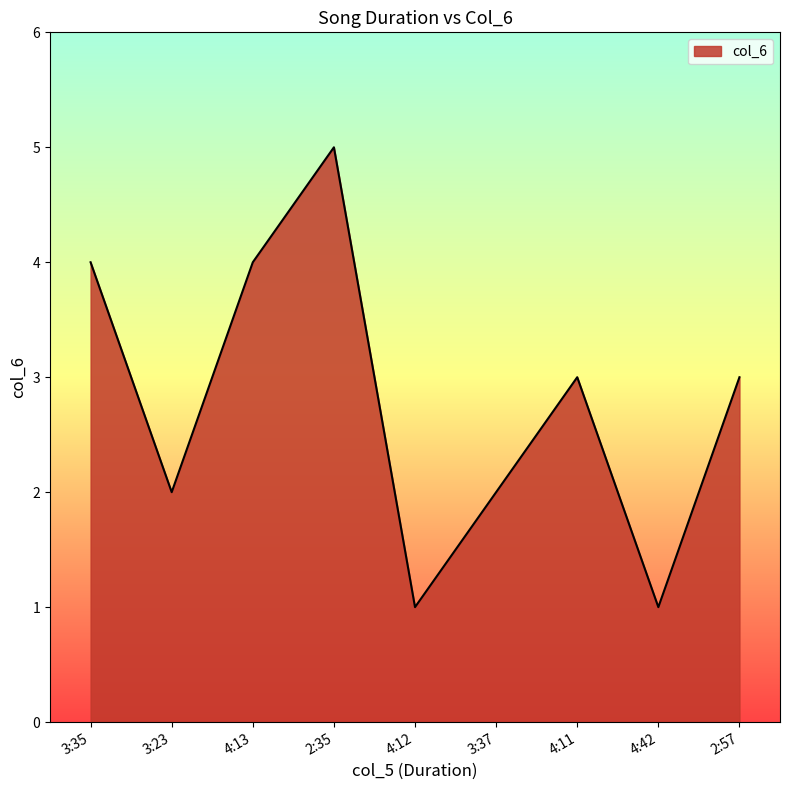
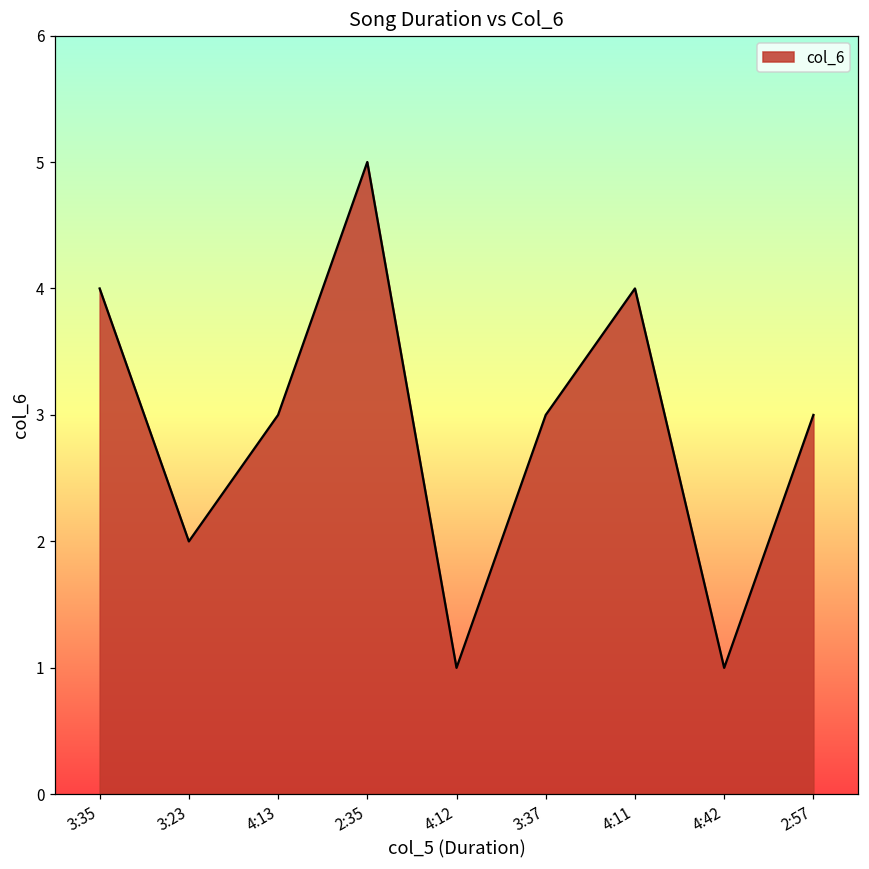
  {
    "3:35": 4,
    "3:23": 2,
-   "4:13": 4,
+   "4:13": 3,
    "2:35": 5,
    "4:12": 1,
-   "3:37": 2,
-   "4:11": 3,
+   "3:37": 3,
+   "4:11": 4,
    "4:42": 1,
    "2:57": 3
  }
